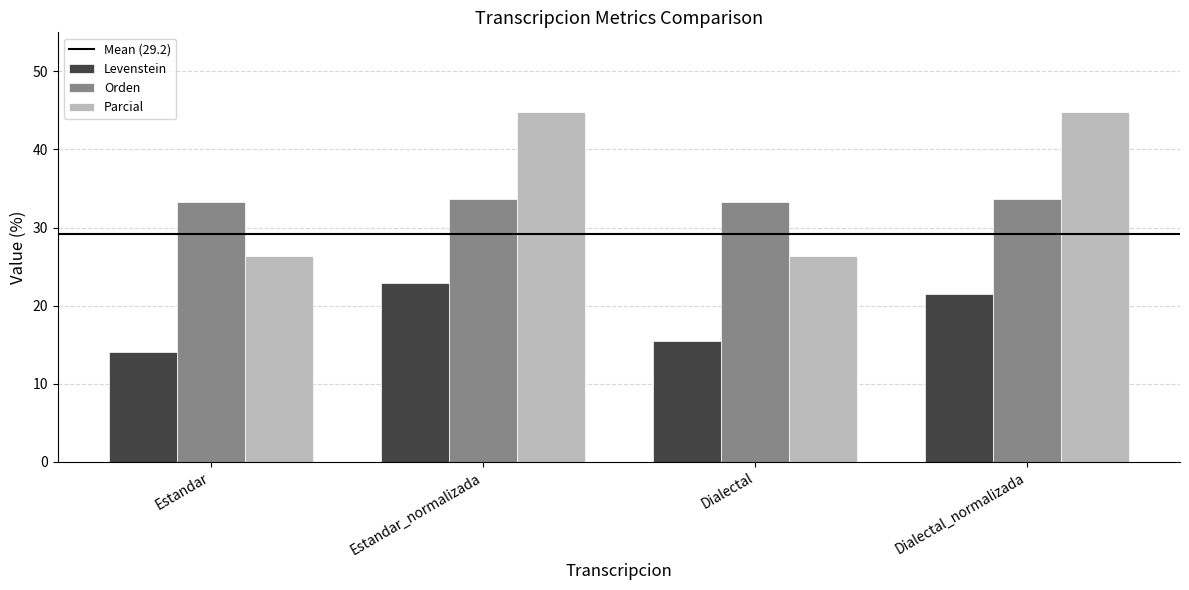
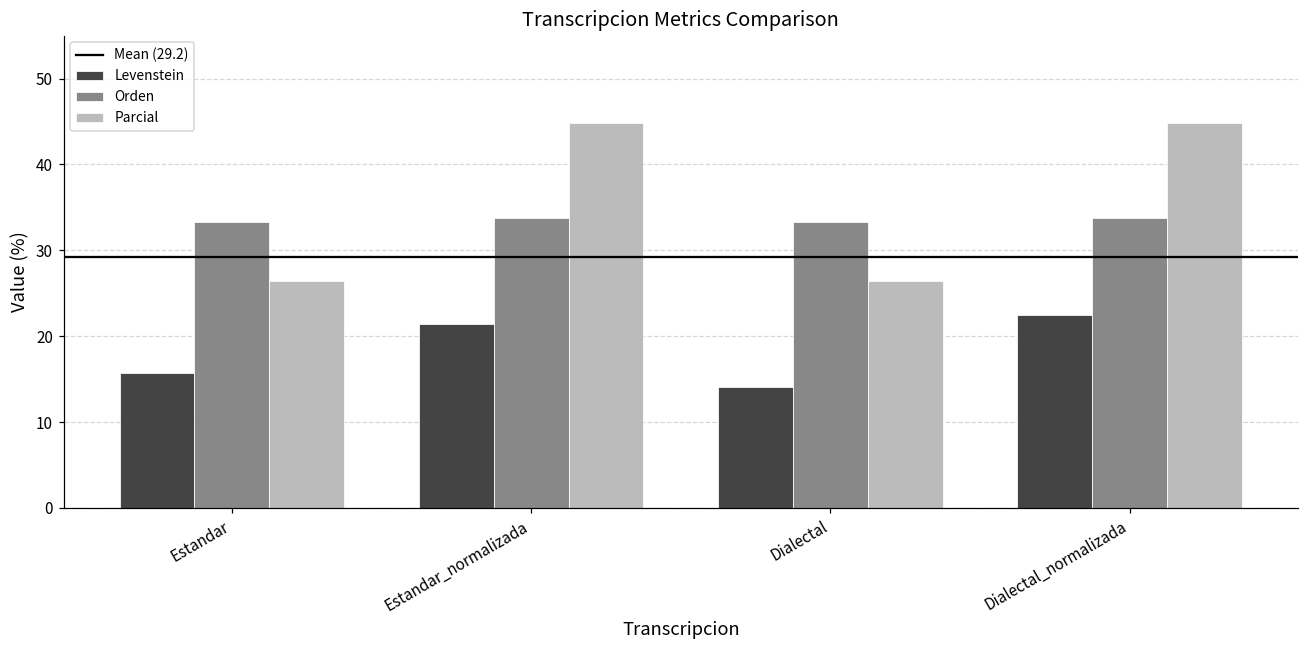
  {
    "Levenstein": {
-     "Estandar": 14,
-     "Estandar_normalizada": 23,
-     "Dialectal": 15,
-     "Dialectal_normalizada": 21
+     "Estandar": 16,
+     "Estandar_normalizada": 21,
+     "Dialectal": 14,
+     "Dialectal_normalizada": 22
    },
    "Orden": {
      "Estandar": 33,
      "Estandar_normalizada": 34,
      "Dialectal": 33,
      "Dialectal_normalizada": 34
    },
    "Parcial": {
      "Estandar": 26,
      "Estandar_normalizada": 45,
      "Dialectal": 26,
      "Dialectal_normalizada": 45
    }
  }
